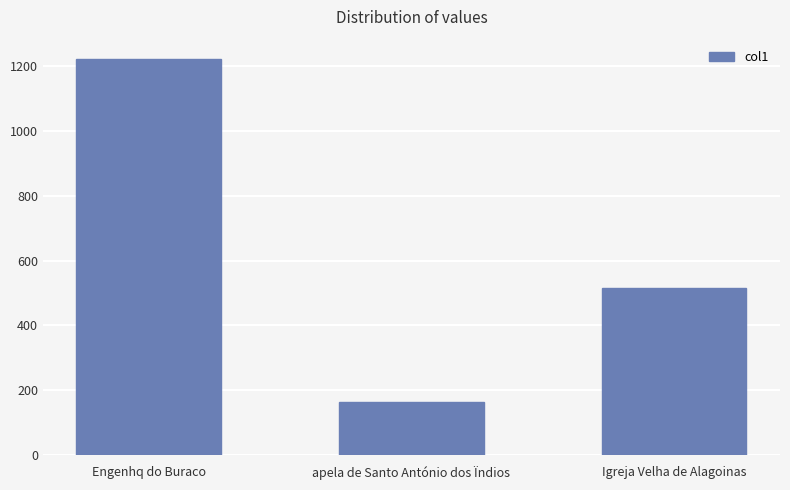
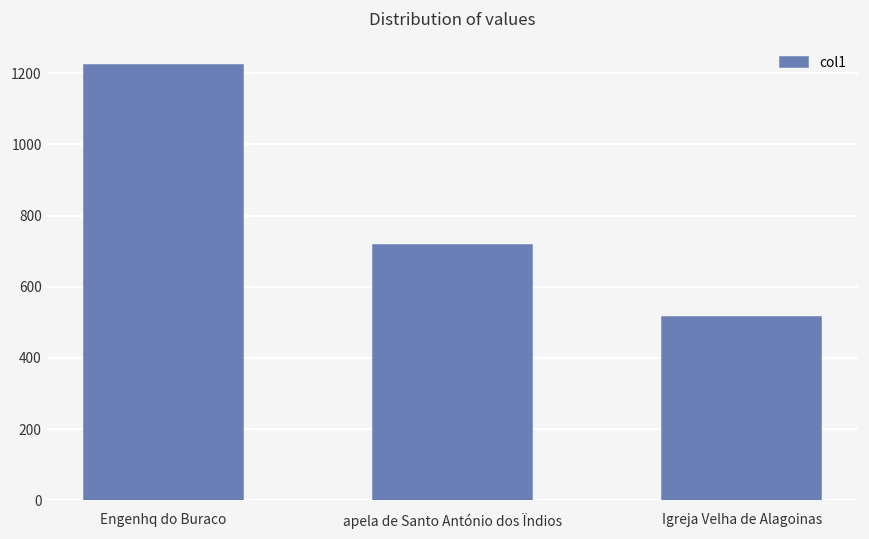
  {
    "Engenhq do Buraco": 1220,
-   "apela de Santo António dos Ïndios": 160,
+   "apela de Santo António dos Ïndios": 720,
    "Igreja Velha de Alagoinas": 520
  }
